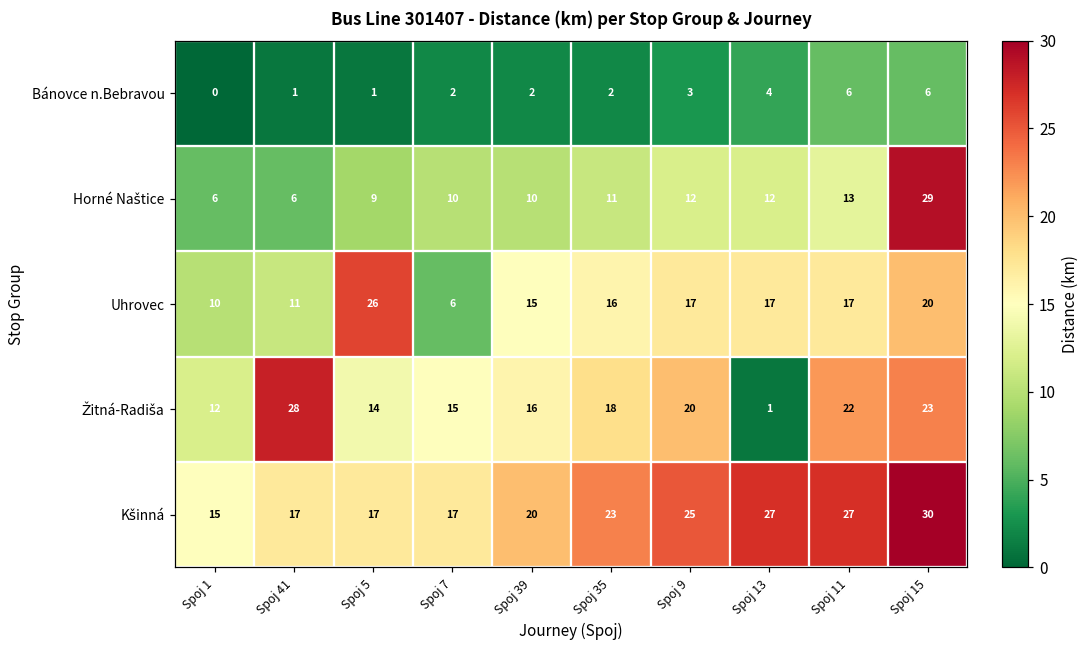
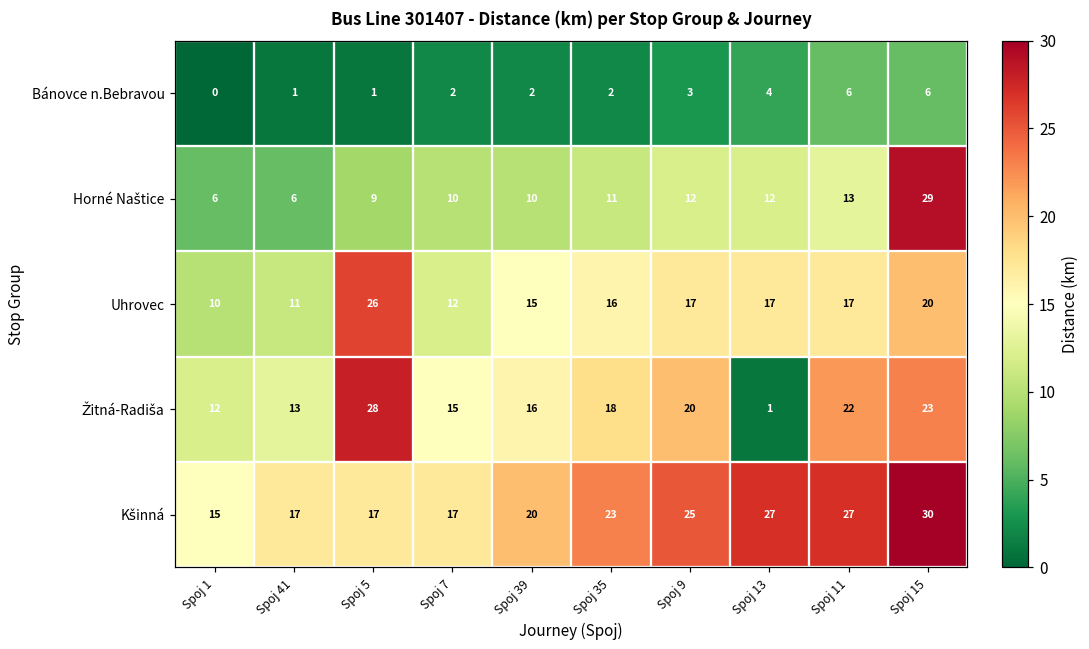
  {
    "Bánovce n.Bebravou": {
      "Spoj 1": 0,
      "Spoj 41": 1,
      "Spoj 5": 1,
      "Spoj 7": 2,
      "Spoj 39": 2,
      "Spoj 35": 2,
      "Spoj 9": 3,
      "Spoj 13": 4,
      "Spoj 11": 6,
      "Spoj 15": 6
    },
    "Horné Naštice": {
      "Spoj 1": 6,
      "Spoj 41": 6,
      "Spoj 5": 9,
      "Spoj 7": 10,
      "Spoj 39": 10,
      "Spoj 35": 11,
      "Spoj 9": 12,
      "Spoj 13": 12,
      "Spoj 11": 13,
      "Spoj 15": 29
    },
    "Uhrovec": {
      "Spoj 1": 10,
      "Spoj 41": 11,
      "Spoj 5": 26,
-     "Spoj 7": 6,
+     "Spoj 7": 12,
      "Spoj 39": 15,
      "Spoj 35": 16,
      "Spoj 9": 17,
      "Spoj 13": 17,
      "Spoj 11": 17,
      "Spoj 15": 20
    },
    "Žitná-Radiša": {
      "Spoj 1": 12,
-     "Spoj 41": 28,
-     "Spoj 5": 14,
+     "Spoj 41": 13,
+     "Spoj 5": 28,
      "Spoj 7": 15,
      "Spoj 39": 16,
      "Spoj 35": 18,
      "Spoj 9": 20,
      "Spoj 13": 1,
      "Spoj 11": 22,
      "Spoj 15": 23
    },
    "Kšinná": {
      "Spoj 1": 15,
      "Spoj 41": 17,
      "Spoj 5": 17,
      "Spoj 7": 17,
      "Spoj 39": 20,
      "Spoj 35": 23,
      "Spoj 9": 25,
      "Spoj 13": 27,
      "Spoj 11": 27,
      "Spoj 15": 30
    }
  }
